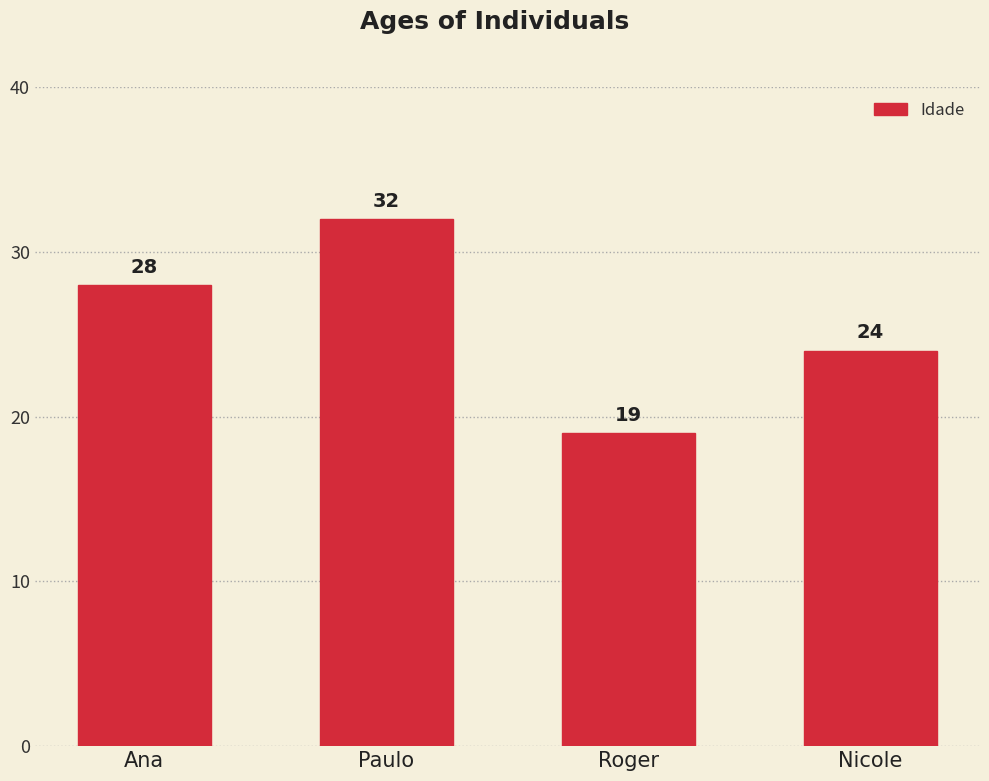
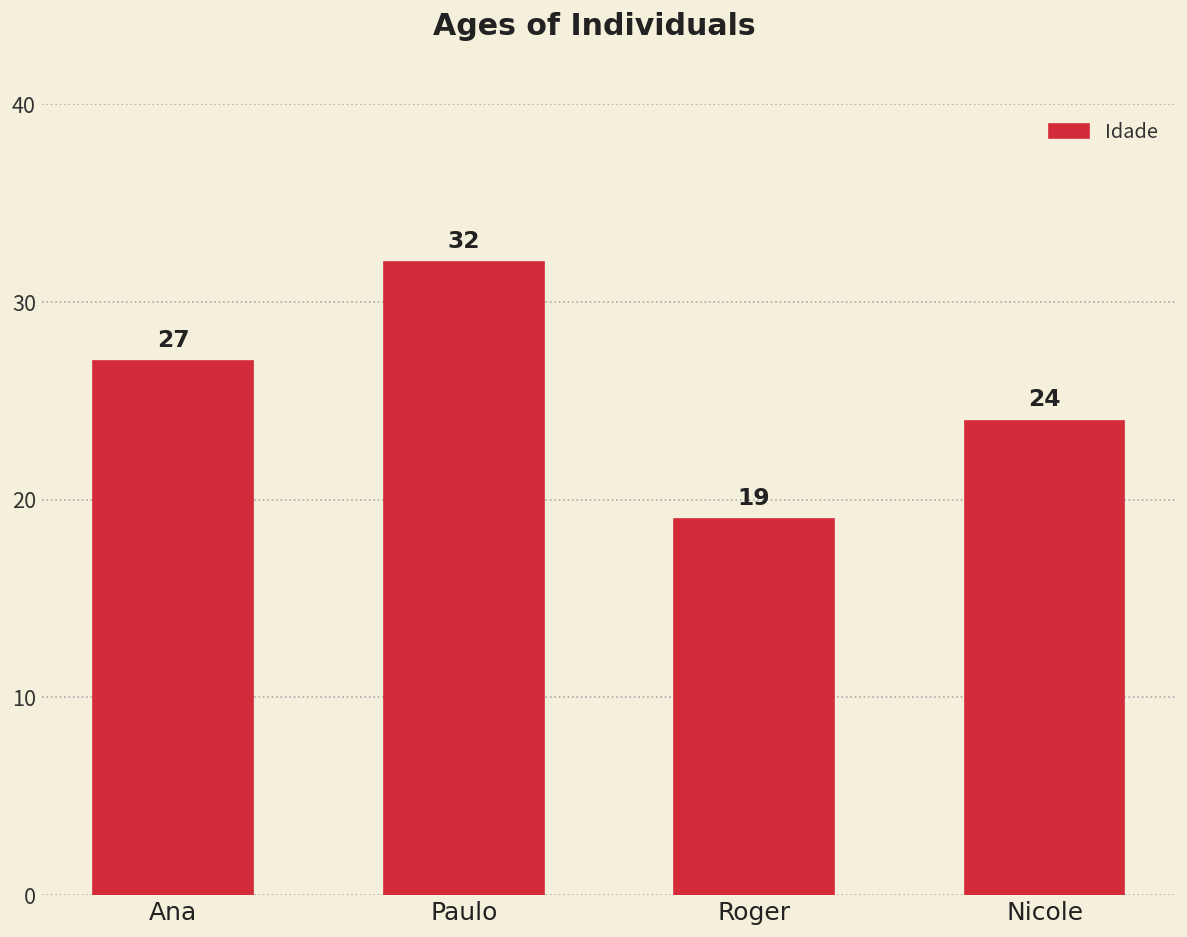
  {
-   "Ana": 28,
+   "Ana": 27,
    "Paulo": 32,
    "Roger": 19,
    "Nicole": 24
  }
